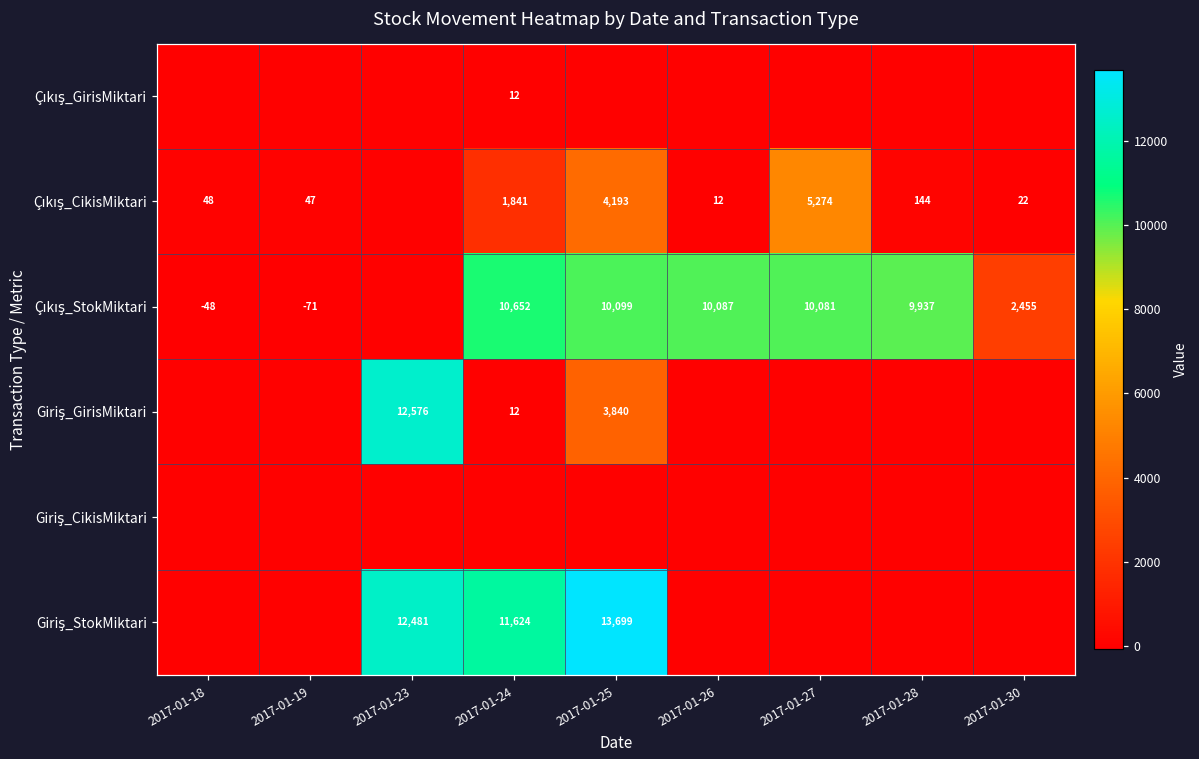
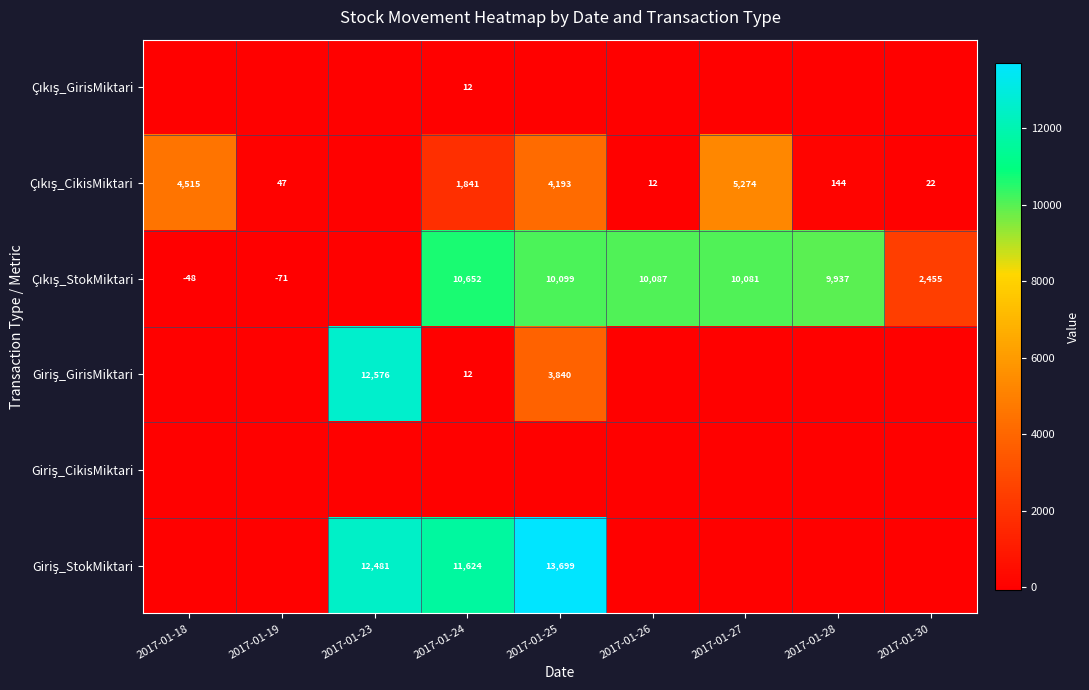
  {
    "Çıkış_GirisMiktari": {
      "2017-01-24": "12"
    },
    "Çıkış_CikisMiktari": {
-     "2017-01-18": "48",
+     "2017-01-18": "4,515",
      "2017-01-19": "47",
      "2017-01-24": "1,841",
      "2017-01-25": "4,193",
      "2017-01-26": "12",
      "2017-01-27": "5,274",
      "2017-01-28": "144",
      "2017-01-30": "22"
    },
    "Çıkış_StokMiktari": {
      "2017-01-18": "-48",
      "2017-01-19": "-71",
      "2017-01-24": "10,652",
      "2017-01-25": "10,099",
      "2017-01-26": "10,087",
      "2017-01-27": "10,081",
      "2017-01-28": "9,937",
      "2017-01-30": "2,455"
    },
    "Giriş_GirisMiktari": {
      "2017-01-23": "12,576",
      "2017-01-24": "12",
      "2017-01-25": "3,840"
    },
    "Giriş_StokMiktari": {
      "2017-01-23": "12,481",
      "2017-01-24": "11,624",
      "2017-01-25": "13,699"
    }
  }
